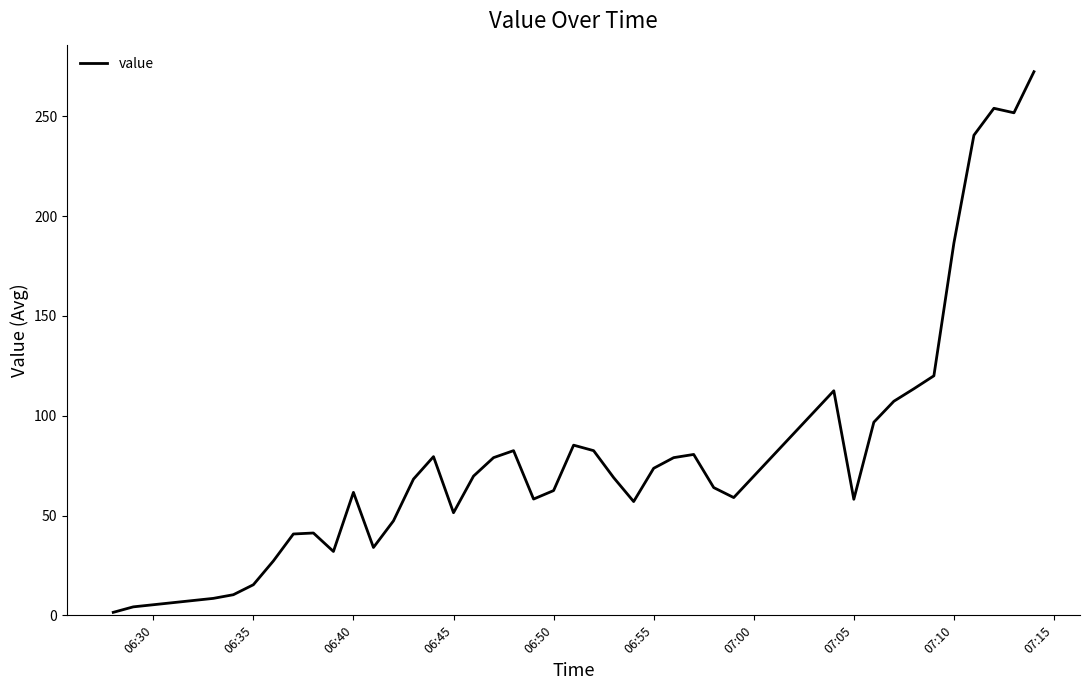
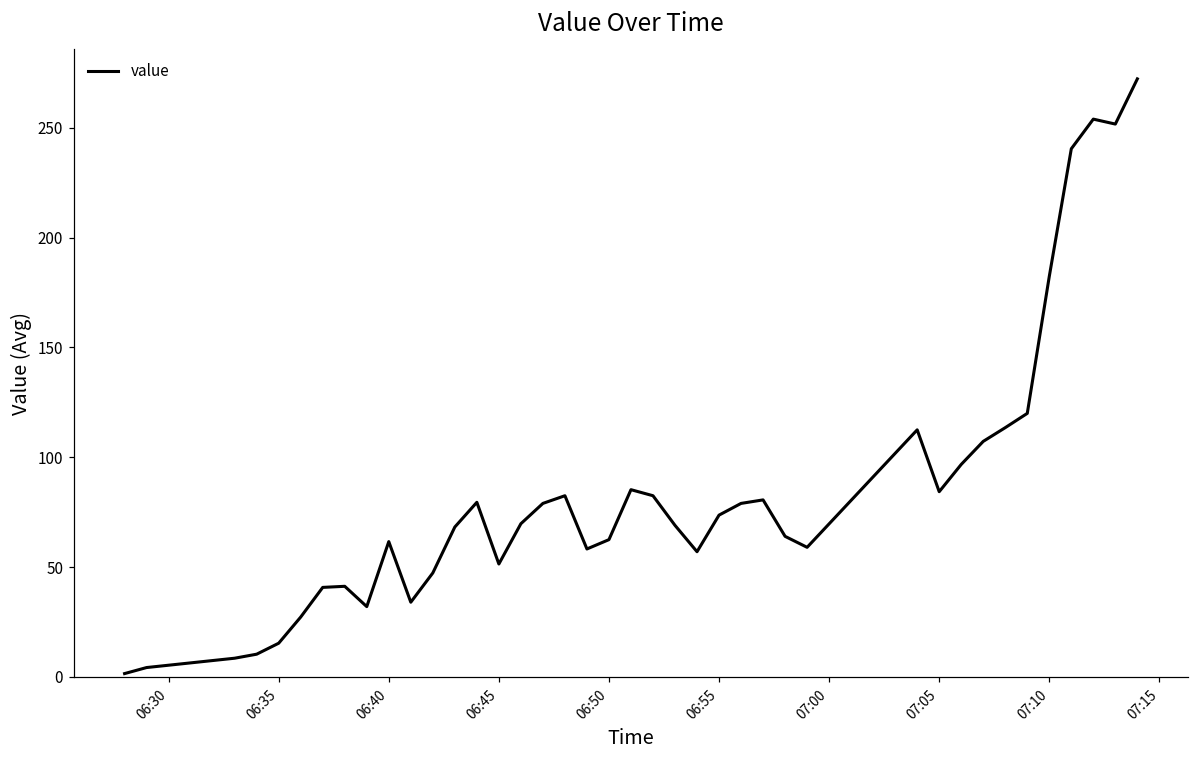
  {
    "06:35": 15,
    "06:40": 62,
    "06:45": 51,
    "06:50": 63,
    "06:55": 74,
-   "07:05": 58,
-   "07:10": 187
+   "07:05": 84,
+   "07:10": 182
  }
